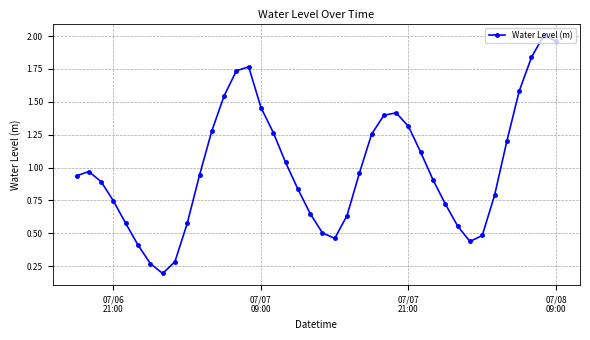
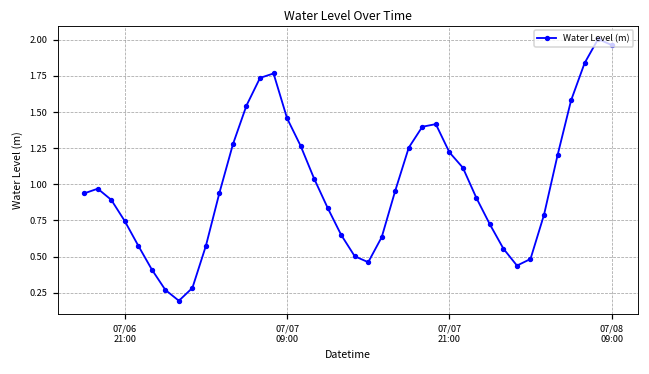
  {
    "07/06 21:00": 0.75,
    "07/07 09:00": 1.46,
-   "07/07 21:00": 1.31
+   "07/07 21:00": 1.22
  }
